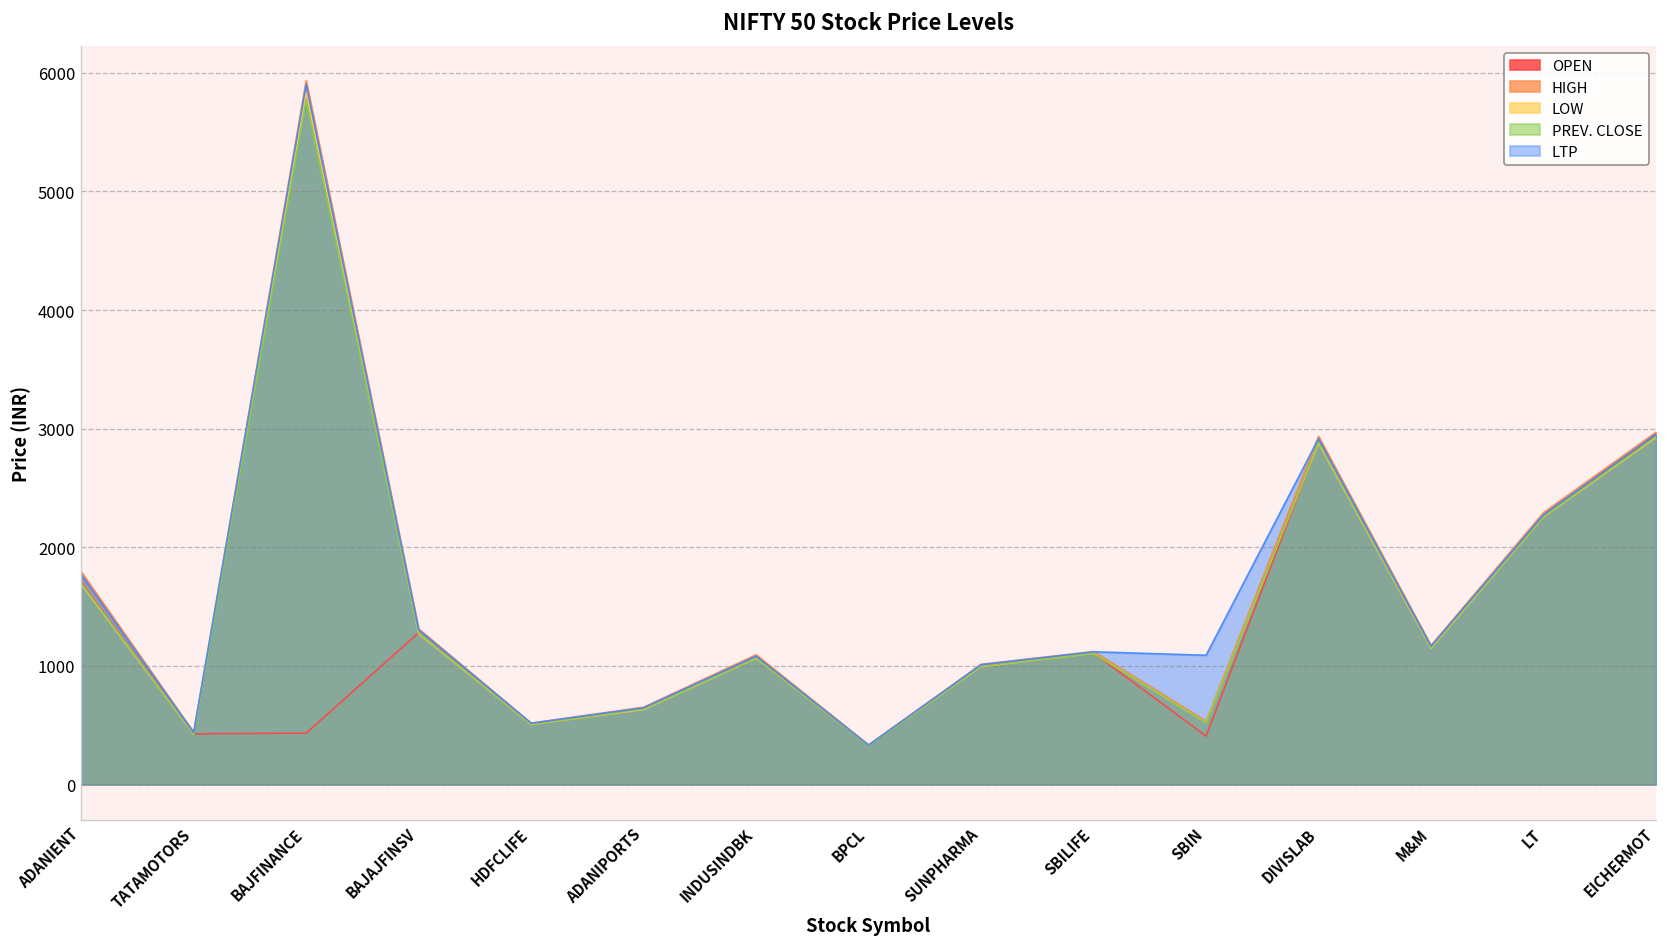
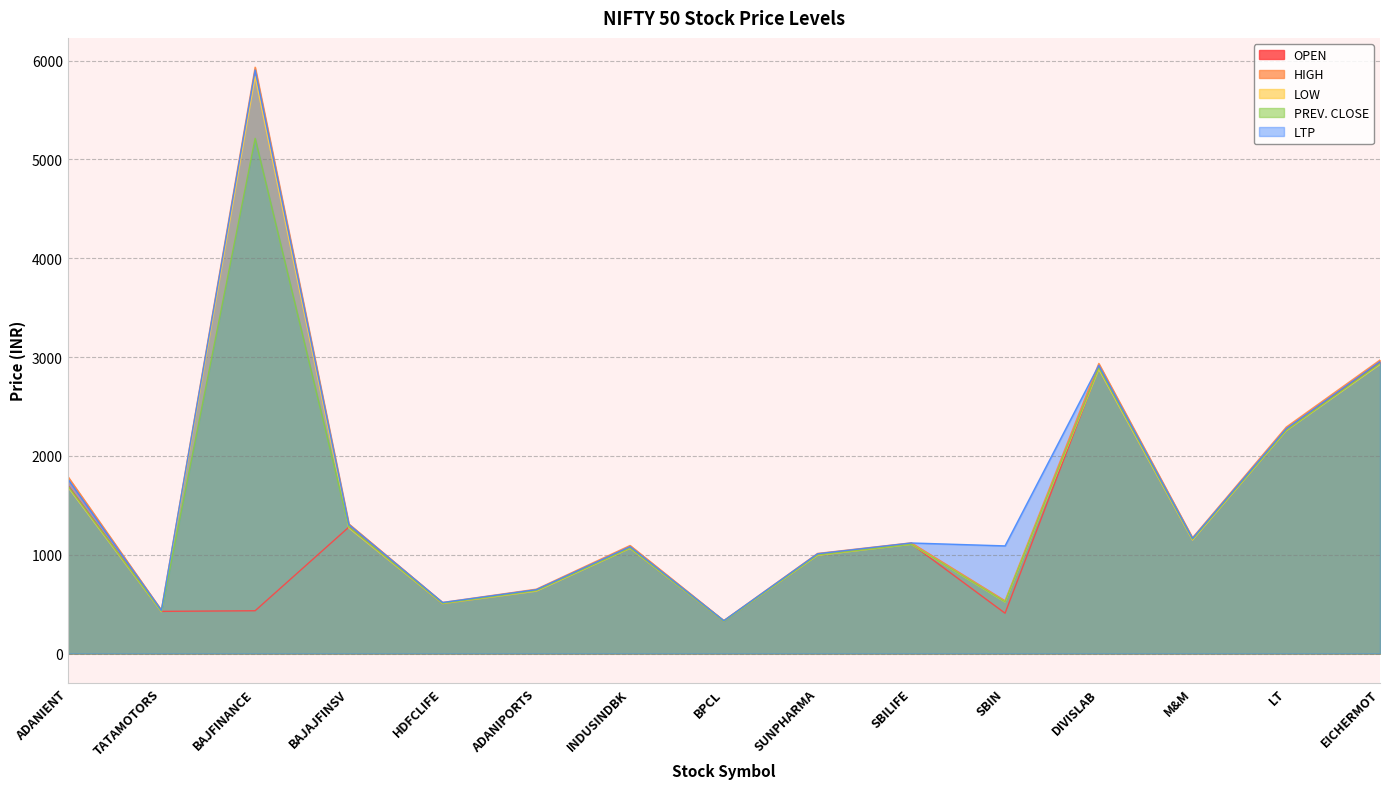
  {
    "OPEN": {
      "BAJFINANCE": 400,
      "SBIN": 400
    },
    "HIGH": {
      "BAJFINANCE": 5900
    },
    "LOW": {
      "BAJFINANCE": 5800
    },
    "PREV. CLOSE": {
-     "BAJFINANCE": 5800
+     "BAJFINANCE": 5200
    },
    "LTP": {
      "BAJFINANCE": 5900,
      "SBIN": 1100
    }
  }
